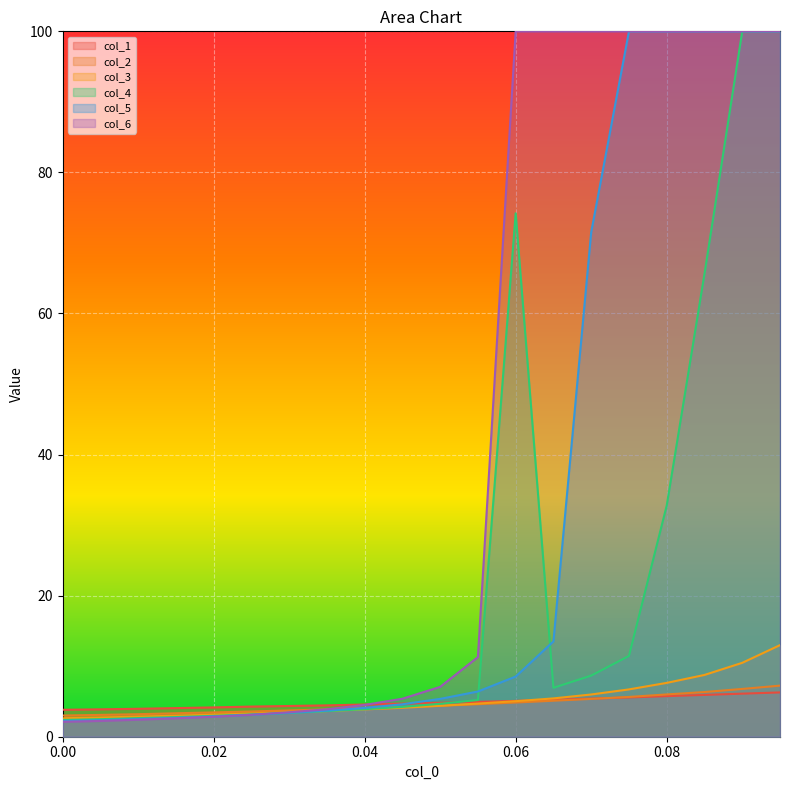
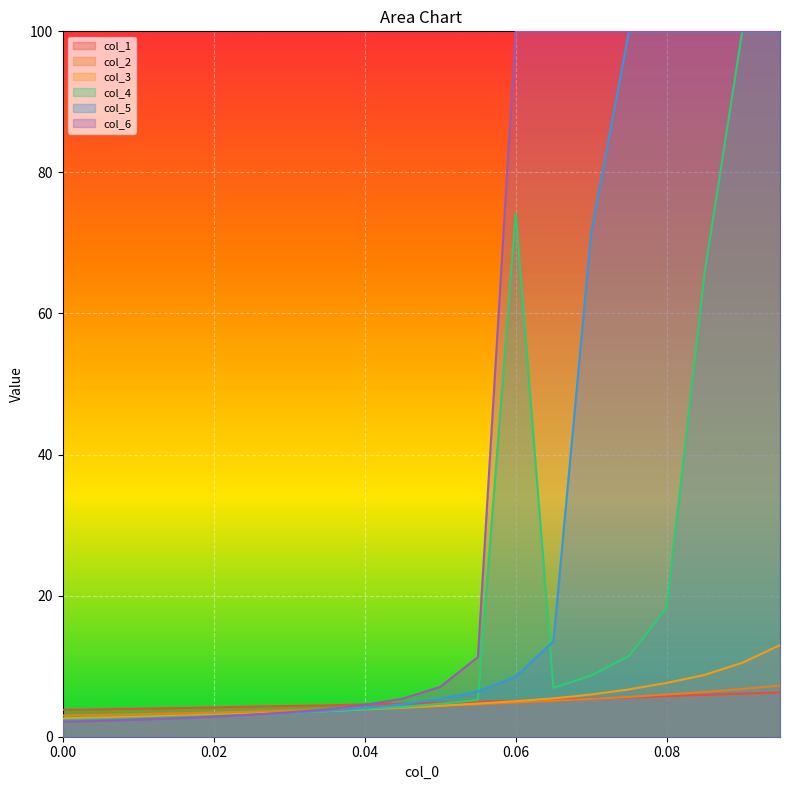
  {
    "col_4": {
      "0.06": 74,
-     "0.08": 33
+     "0.08": 18
    },
    "col_5": {
      "0.06": 9
    },
    "col_6": {
      "0.06": 100
    }
  }
